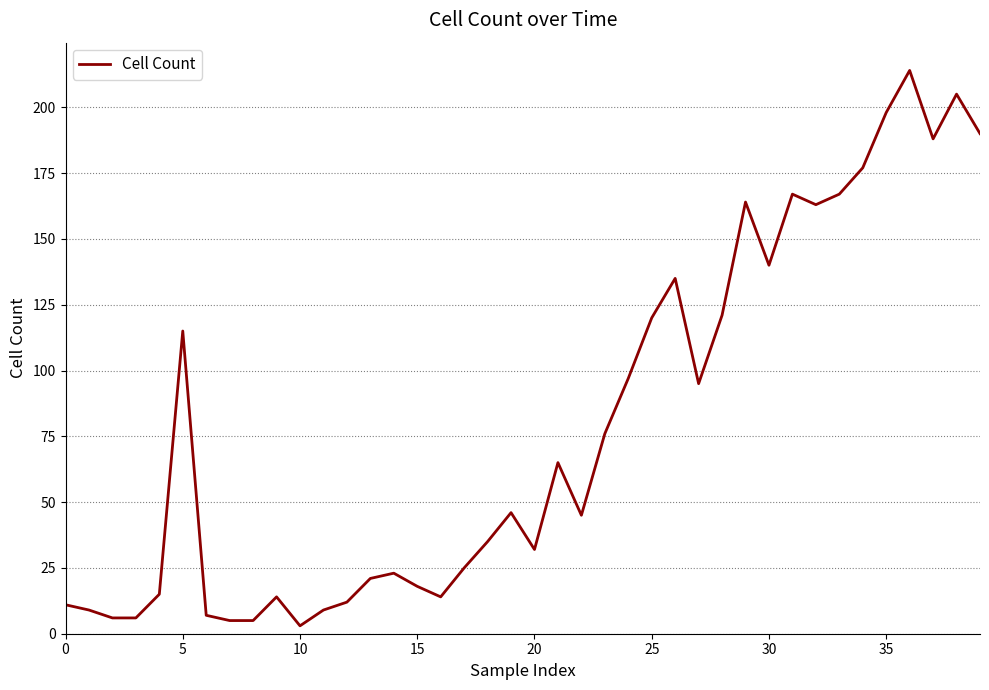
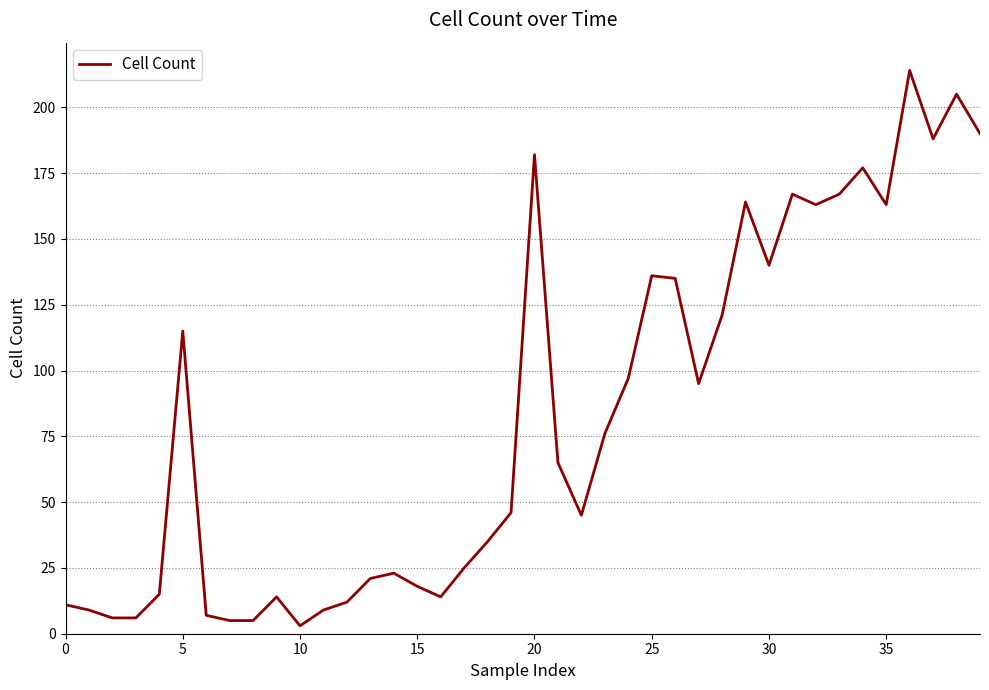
  {
    "0": 11,
    "5": 115,
    "10": 3,
    "15": 18,
-   "20": 32,
-   "25": 120,
+   "20": 182,
+   "25": 136,
    "30": 140,
-   "35": 198
+   "35": 163
  }
